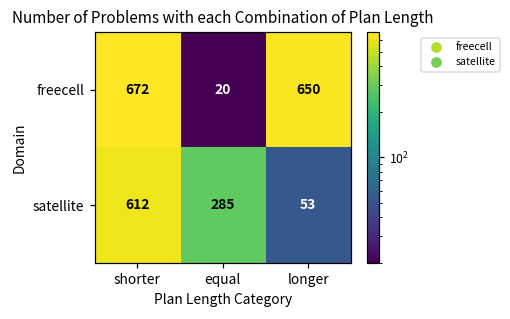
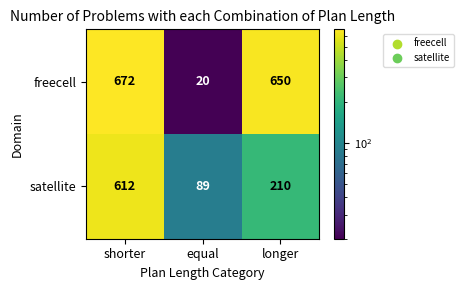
  {
    "freecell": {
      "shorter": 672,
      "equal": 20,
      "longer": 650
    },
    "satellite": {
      "shorter": 612,
-     "equal": 285,
-     "longer": 53
+     "equal": 89,
+     "longer": 210
    }
  }
